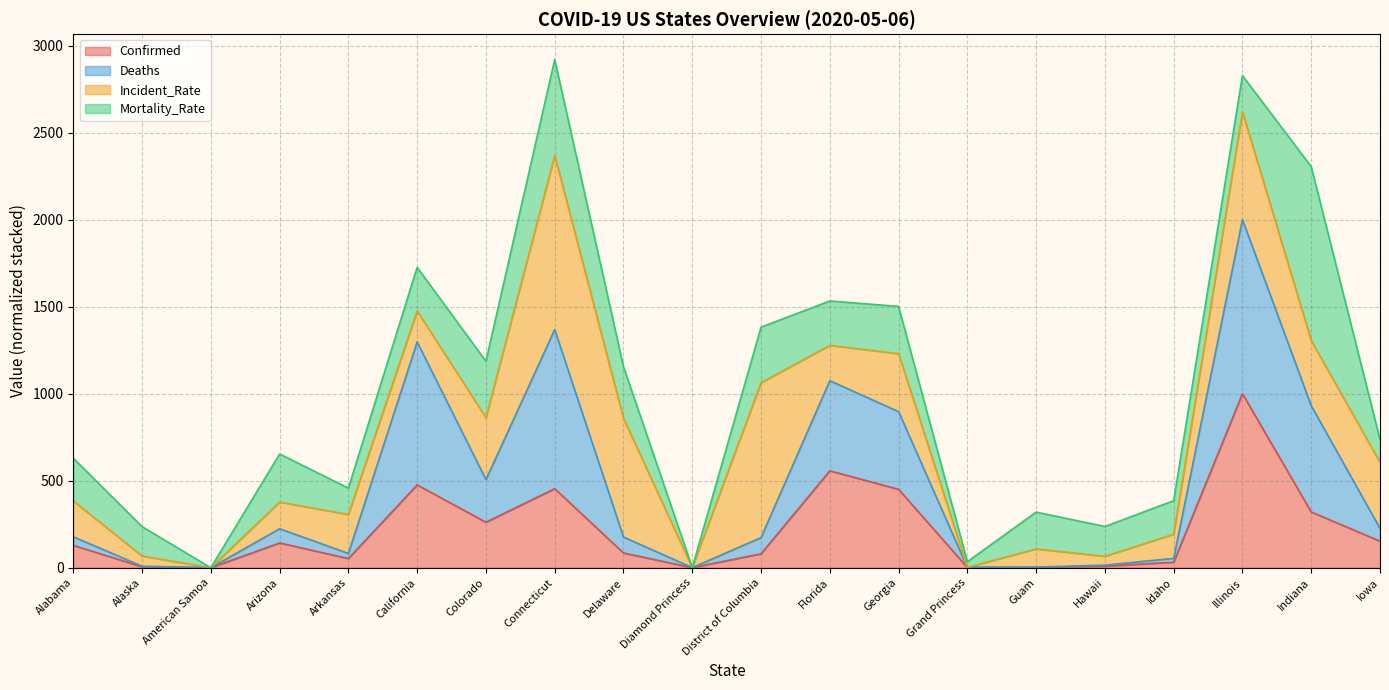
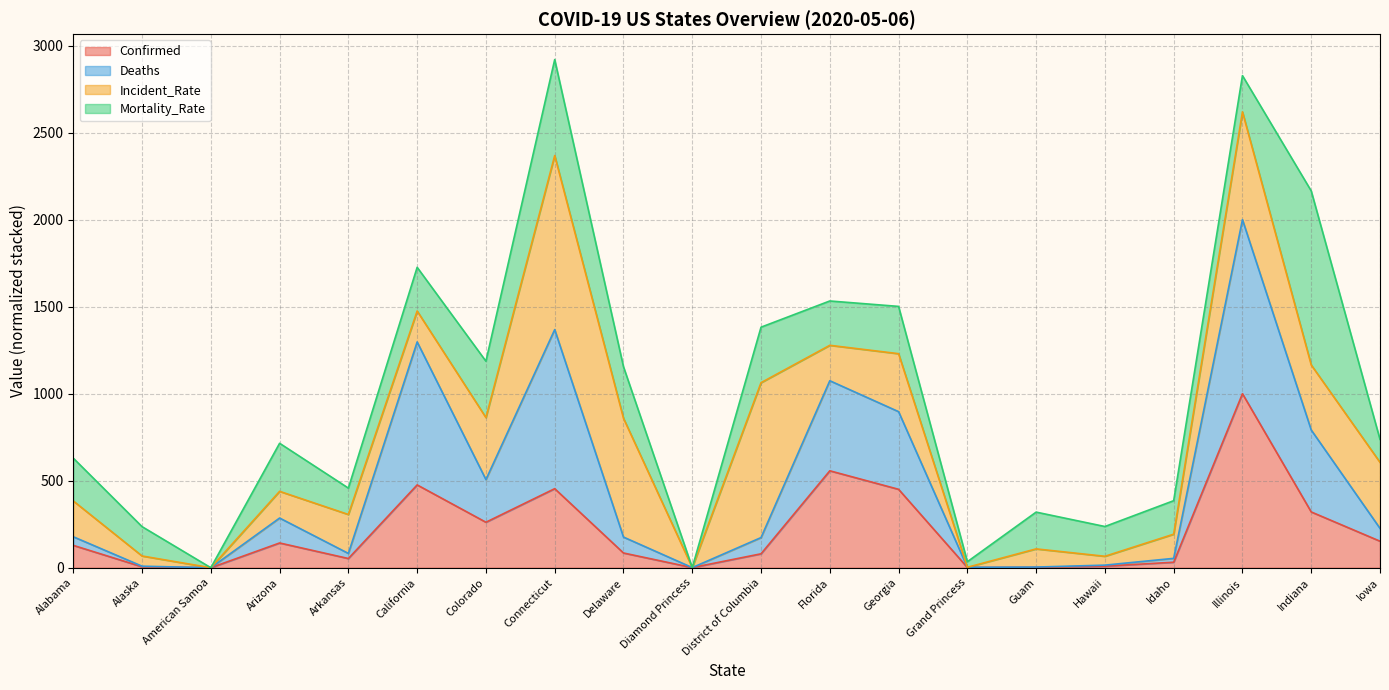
  {
    "Confirmed": {
      "Alabama": 130,
      "Arizona": 140,
      "Arkansas": 50,
      "California": 480,
      "Colorado": 260,
      "Connecticut": 450,
      "Delaware": 80,
      "District of Columbia": 80,
      "Florida": 560,
      "Georgia": 450,
      "Idaho": 30,
      "Illinois": 1000,
      "Indiana": 320,
      "Iowa": 150
    },
    "Deaths": {
      "Alabama": 50,
-     "Arizona": 80,
+     "Arizona": 140,
      "Arkansas": 30,
      "California": 820,
      "Colorado": 250,
      "Connecticut": 910,
      "Delaware": 90,
      "District of Columbia": 90,
      "Florida": 520,
      "Georgia": 450,
      "Idaho": 20,
      "Illinois": 1000,
-     "Indiana": 610,
+     "Indiana": 470,
      "Iowa": 70
    },
    "Incident_Rate": {
      "Alabama": 210,
      "Alaska": 60,
      "Arizona": 150,
      "Arkansas": 220,
      "California": 180,
      "Colorado": 360,
      "Connecticut": 1000,
      "Delaware": 680,
      "District of Columbia": 890,
      "Florida": 200,
      "Georgia": 330,
      "Guam": 100,
      "Hawaii": 50,
      "Idaho": 140,
      "Illinois": 620,
      "Indiana": 370,
      "Iowa": 380
    },
    "Mortality_Rate": {
      "Alabama": 250,
      "Alaska": 170,
      "Arizona": 280,
      "Arkansas": 150,
      "California": 250,
      "Colorado": 320,
      "Connecticut": 550,
      "Delaware": 300,
      "District of Columbia": 320,
      "Florida": 250,
      "Georgia": 270,
      "Grand Princess": 30,
      "Guam": 210,
      "Hawaii": 170,
      "Idaho": 190,
      "Illinois": 210,
      "Indiana": 1000,
      "Iowa": 130
    }
  }
